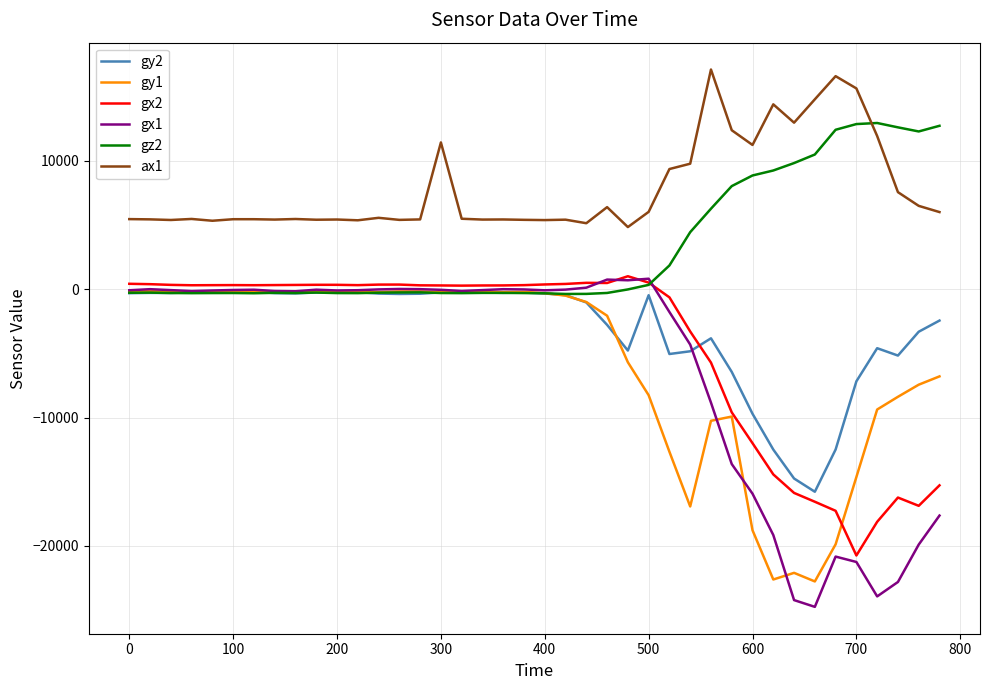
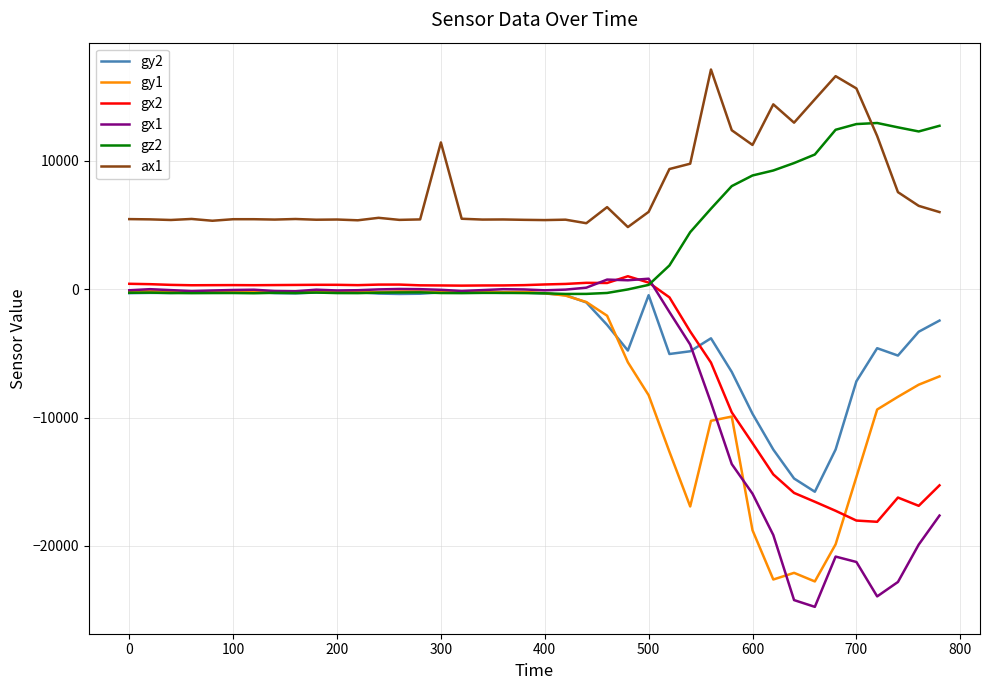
  {
    "gy2": {
      "500": -500,
      "600": -9700,
      "700": -7200
    },
    "gy1": {
      "500": -8300,
      "600": -18800,
      "700": -14600
    },
    "gx2": {
      "0": 400,
      "100": 300,
      "200": 300,
      "300": 300,
      "400": 400,
      "600": -12000,
-     "700": -20700
+     "700": -18000
    },
    "gx1": {
      "400": -100,
      "500": 800,
      "600": -15900,
      "700": -21300
    },
    "gz2": {
      "600": 8900,
      "700": 12900
    },
    "ax1": {
      "0": 5500,
      "100": 5400,
      "200": 5400,
      "300": 11400,
      "400": 5400,
      "500": 6000,
      "600": 11200,
      "700": 15600
    }
  }
